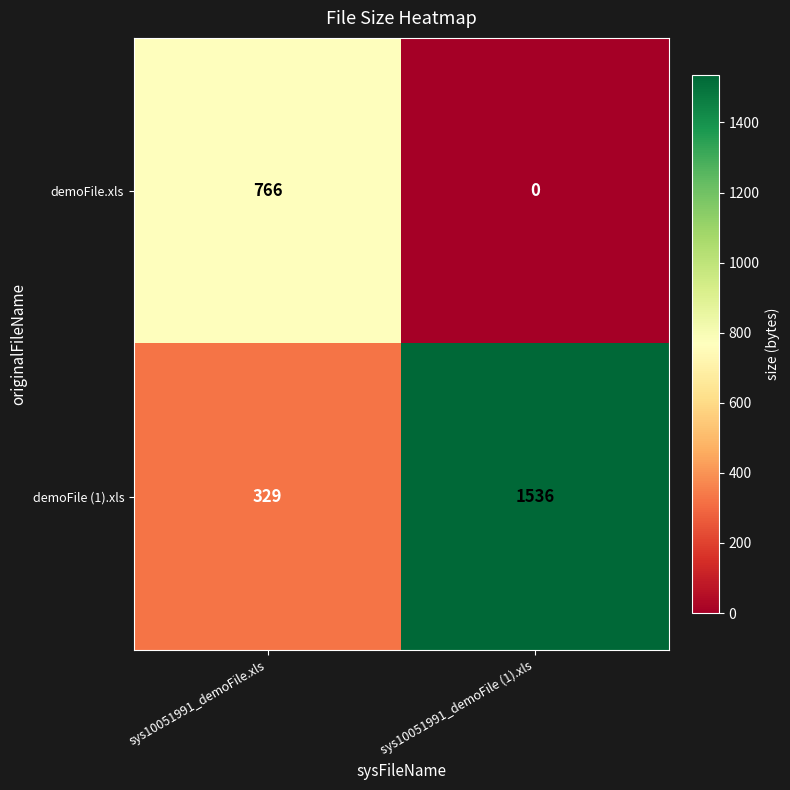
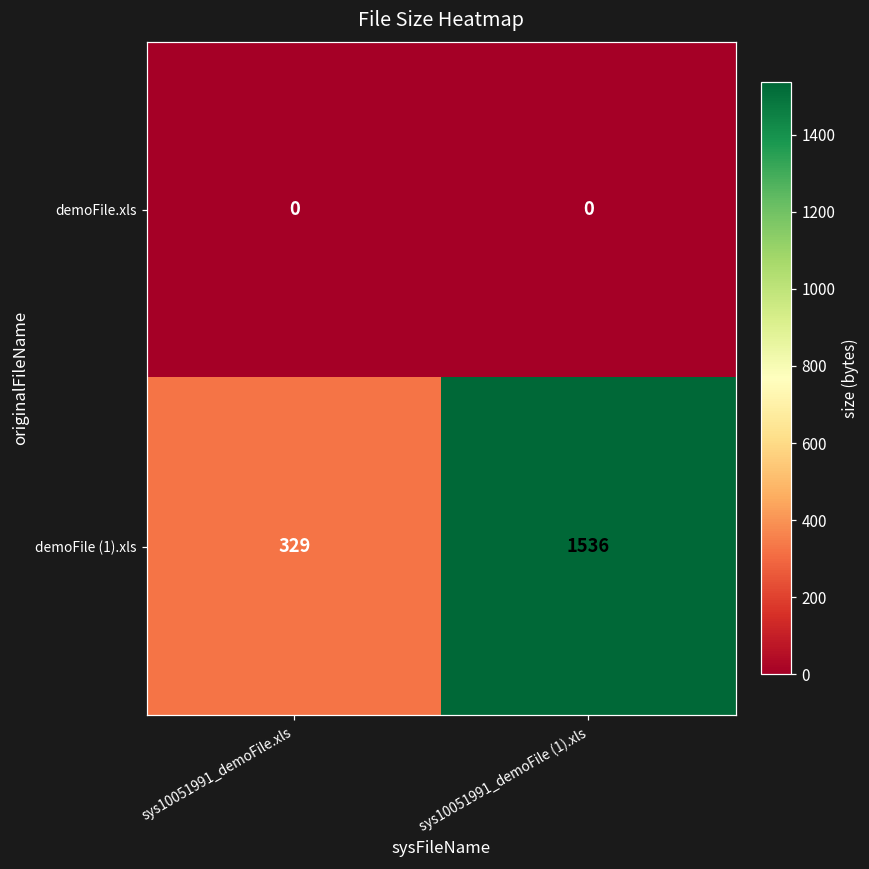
  {
    "demoFile.xls": {
-     "sys10051991_demoFile.xls": 766,
+     "sys10051991_demoFile.xls": 0,
      "sys10051991_demoFile (1).xls": 0
    },
    "demoFile (1).xls": {
      "sys10051991_demoFile.xls": 329,
      "sys10051991_demoFile (1).xls": 1536
    }
  }
